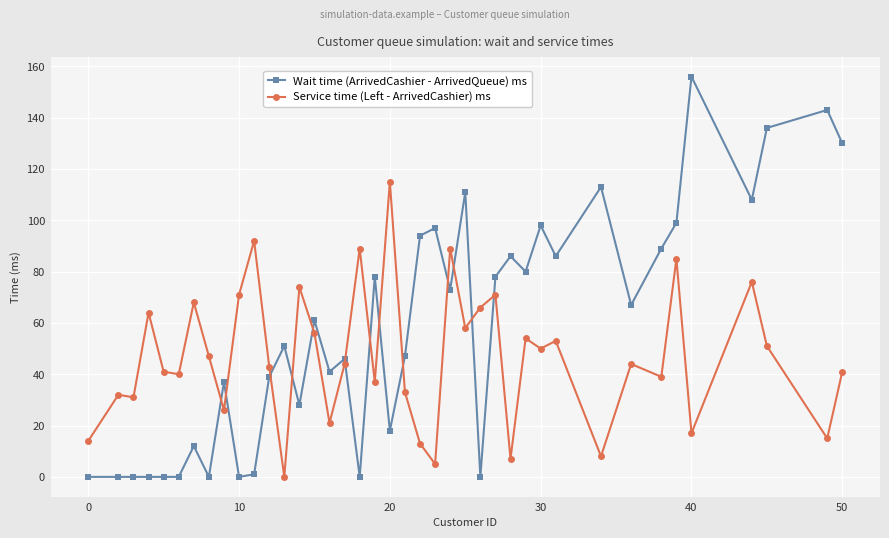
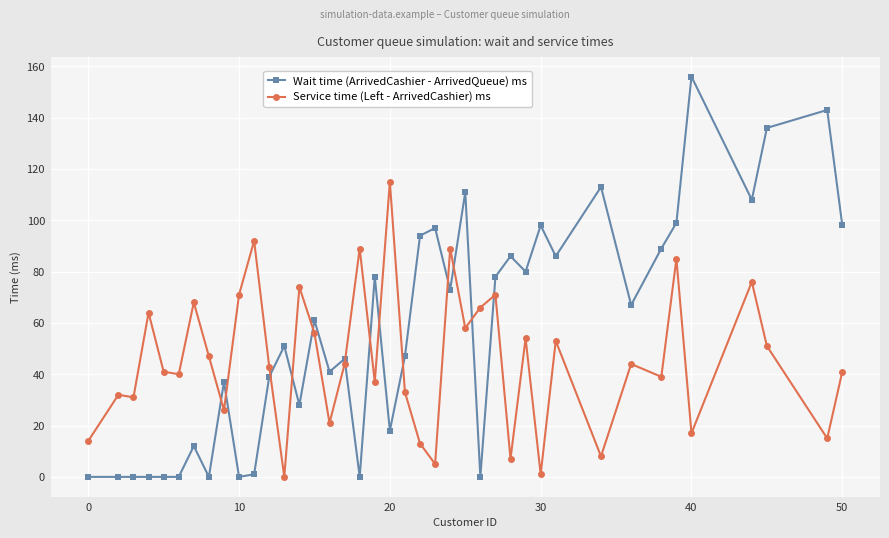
  {
    "Wait time (ArrivedCashier - ArrivedQueue) ms": {
      "0": 0,
      "10": 0,
      "20": 18,
      "30": 98,
      "40": 156,
-     "50": 130
+     "50": 98
    },
    "Service time (Left - ArrivedCashier) ms": {
      "0": 14,
      "10": 71,
      "20": 115,
-     "30": 50,
+     "30": 1,
      "40": 17,
      "50": 41
    }
  }
